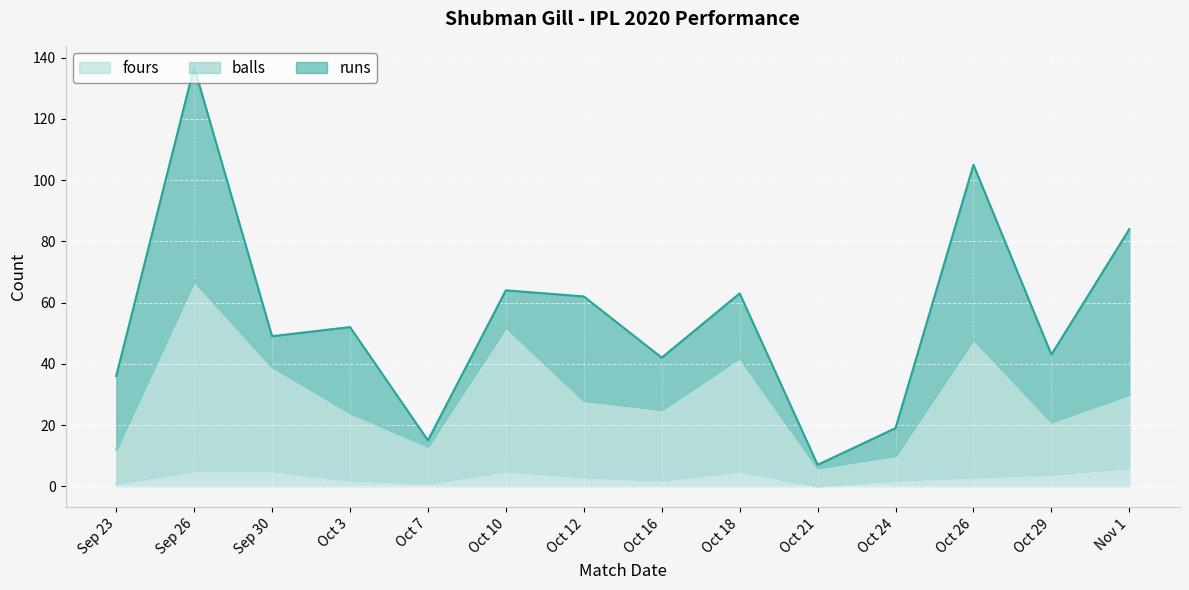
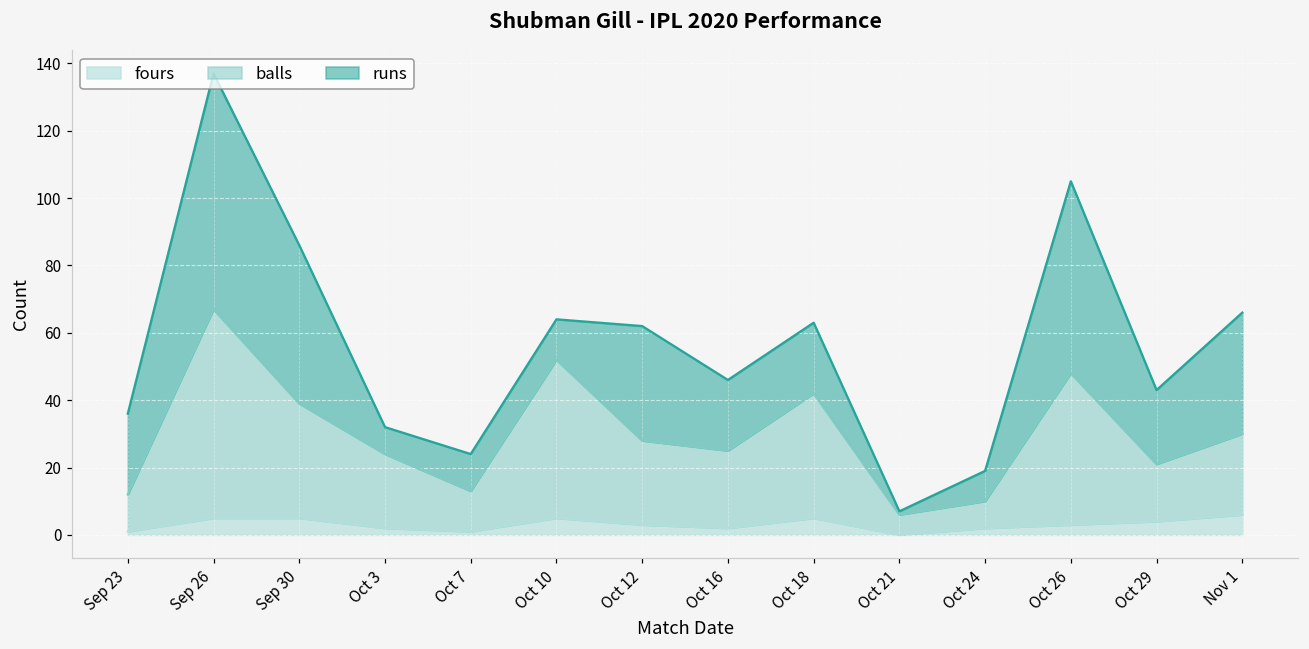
  {
    "runs": {
      "Sep 23": 24,
-     "Sep 30": 10,
-     "Oct 3": 28,
-     "Oct 7": 2,
+     "Sep 30": 47,
+     "Oct 3": 8,
+     "Oct 7": 11,
      "Oct 10": 12,
      "Oct 12": 34,
-     "Oct 16": 17,
+     "Oct 16": 21,
      "Oct 18": 21,
      "Oct 21": 1,
      "Oct 24": 9,
      "Oct 26": 57,
      "Oct 29": 22,
-     "Nov 1": 54
+     "Nov 1": 36
    }
  }
